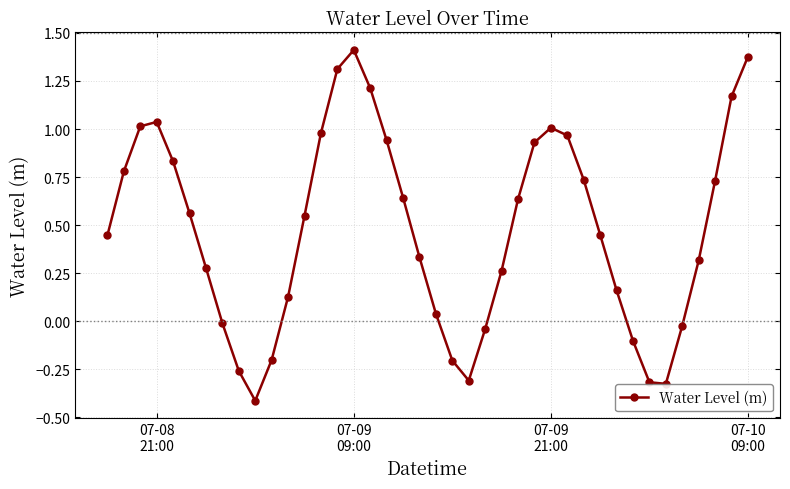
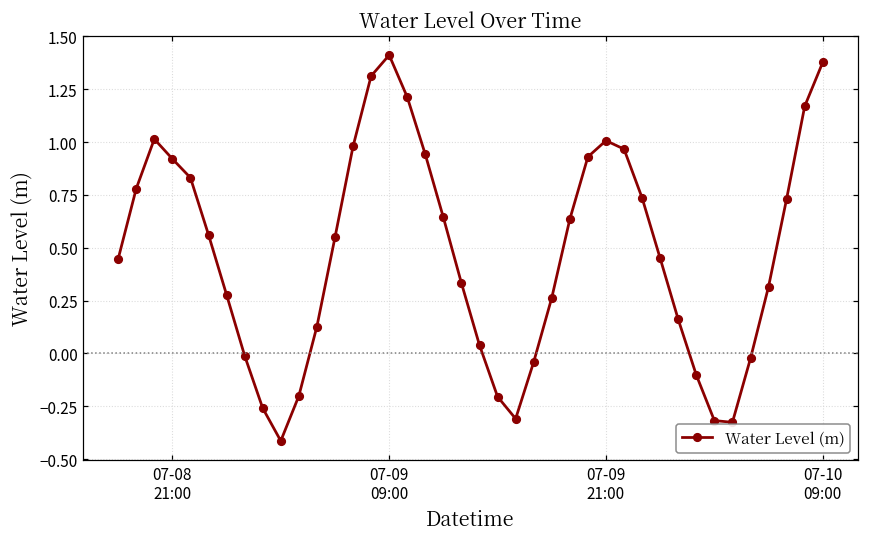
  {
-   "07-08 21:00": 1.04,
+   "07-08 21:00": 0.92,
    "07-09 09:00": 1.41,
    "07-09 21:00": 1.01,
    "07-10 09:00": 1.38
  }
